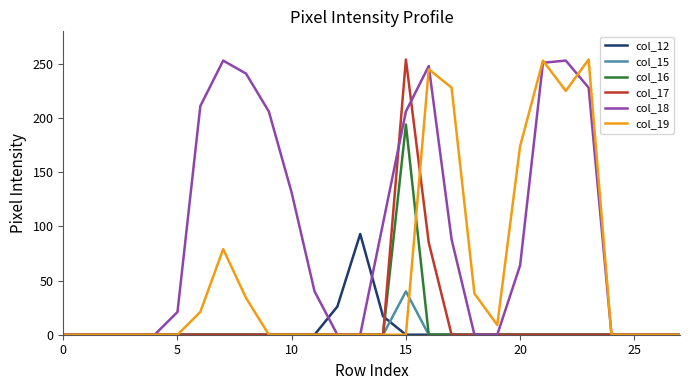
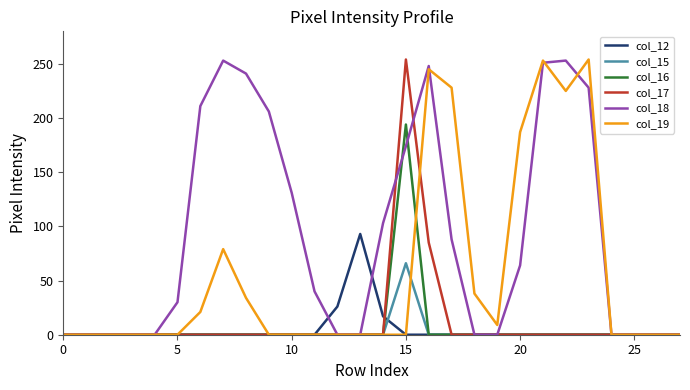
  {
    "col_15": {
-     "15": 40
+     "15": 66
    },
    "col_16": {
      "15": 194
    },
    "col_17": {
      "15": 254
    },
    "col_18": {
-     "5": 21,
+     "5": 30,
      "10": 131,
-     "15": 206,
+     "15": 174,
      "20": 64
    },
    "col_19": {
-     "20": 174
+     "20": 187
    }
  }
